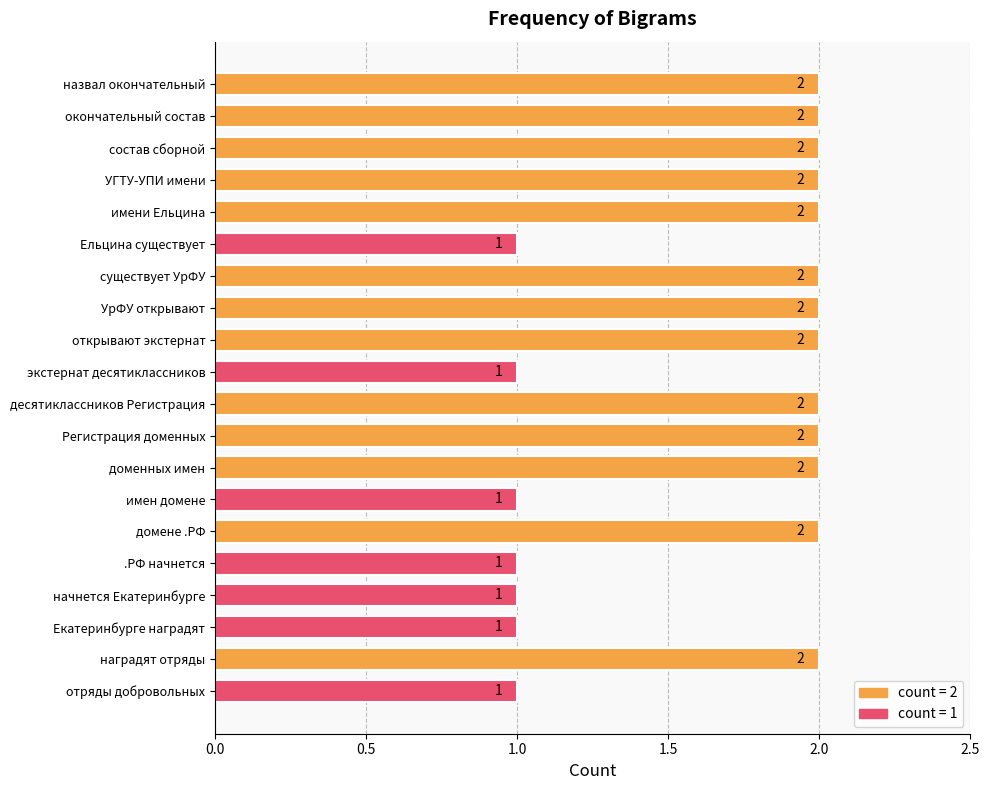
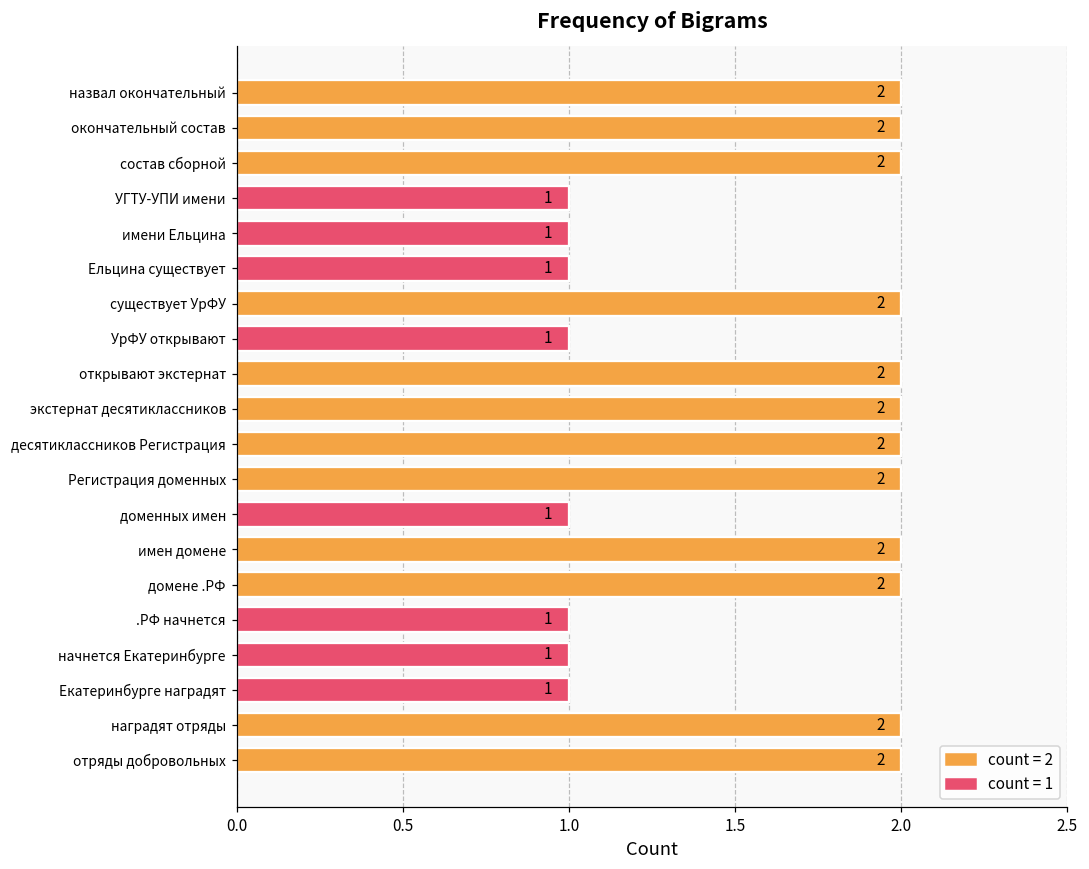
  {
    "назвал окончательный": 2,
    "окончательный состав": 2,
    "состав сборной": 2,
-   "УГТУ-УПИ имени": 2,
-   "имени Ельцина": 2,
+   "УГТУ-УПИ имени": 1,
+   "имени Ельцина": 1,
    "Ельцина существует": 1,
    "существует УрФУ": 2,
-   "УрФУ открывают": 2,
+   "УрФУ открывают": 1,
    "открывают экстернат": 2,
-   "экстернат десятиклассников": 1,
+   "экстернат десятиклассников": 2,
    "десятиклассников Регистрация": 2,
    "Регистрация доменных": 2,
-   "доменных имен": 2,
-   "имен домене": 1,
+   "доменных имен": 1,
+   "имен домене": 2,
    "домене .РФ": 2,
    ".РФ начнется": 1,
    "начнется Екатеринбурге": 1,
    "Екатеринбурге наградят": 1,
    "наградят отряды": 2,
-   "отряды добровольных": 1
+   "отряды добровольных": 2
  }
